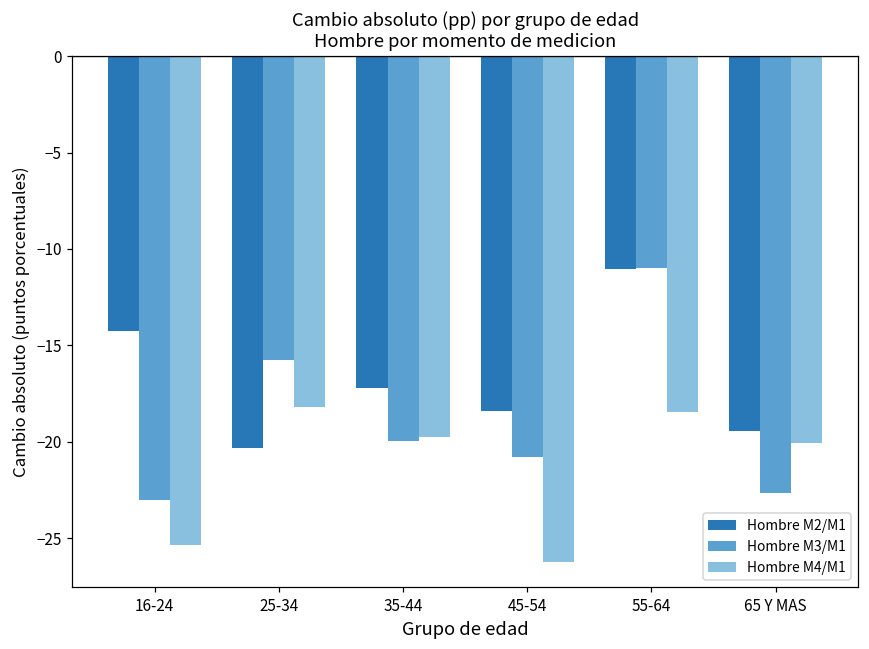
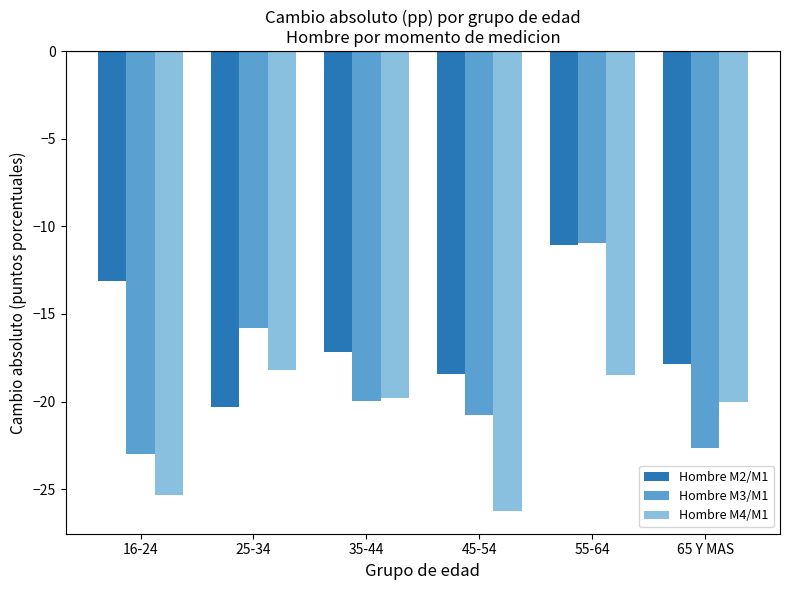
  {
    "Hombre M2/M1": {
-     "16-24": -14.3,
+     "16-24": -13.1,
      "25-34": -20.3,
      "35-44": -17.2,
      "45-54": -18.4,
      "55-64": -11.1,
-     "65 Y MAS": -19.5
+     "65 Y MAS": -17.9
    }
  }
